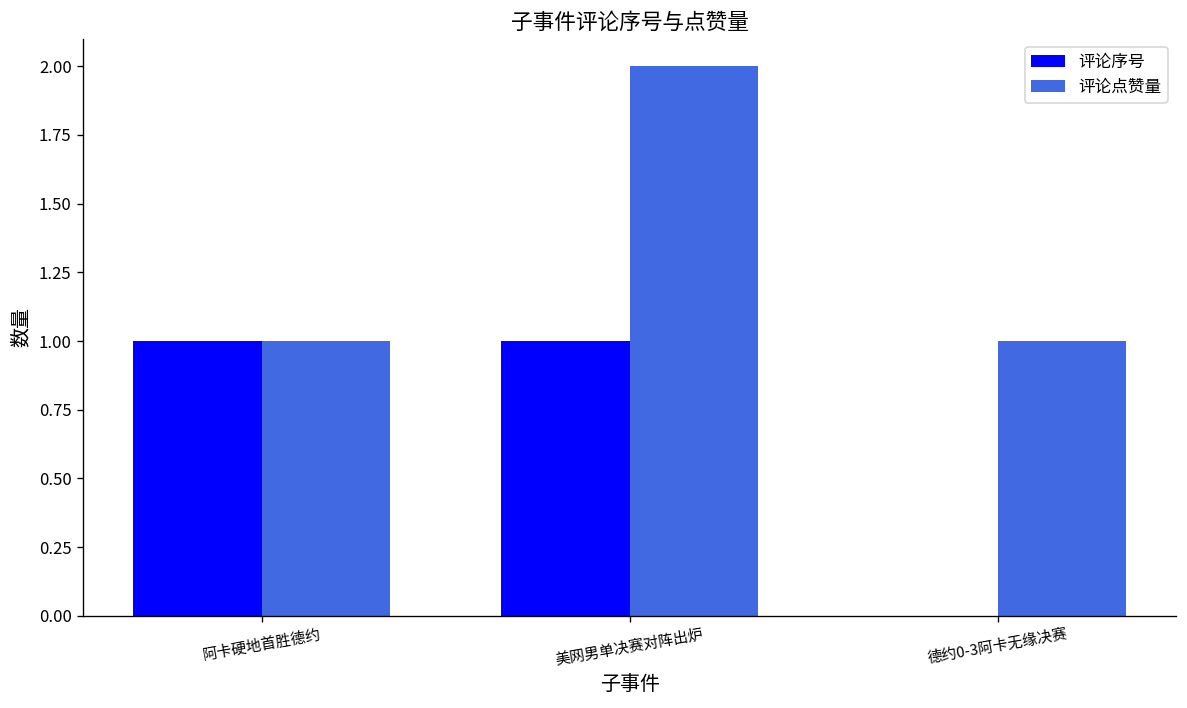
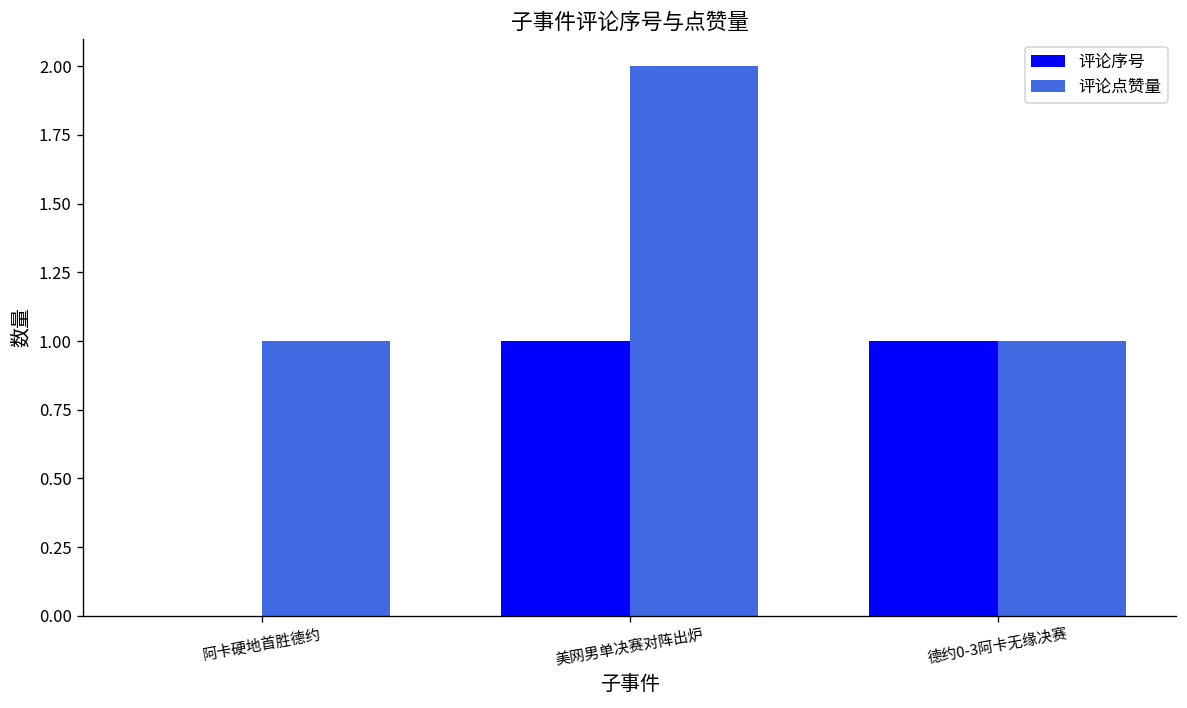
  {
    "评论序号": {
-     "阿卡硬地首胜德约": 1,
+     "阿卡硬地首胜德约": 0,
      "美网男单决赛对阵出炉": 1,
-     "德约0-3阿卡无缘决赛": 0
+     "德约0-3阿卡无缘决赛": 1
    },
    "评论点赞量": {
      "阿卡硬地首胜德约": 1,
      "美网男单决赛对阵出炉": 2,
      "德约0-3阿卡无缘决赛": 1
    }
  }
